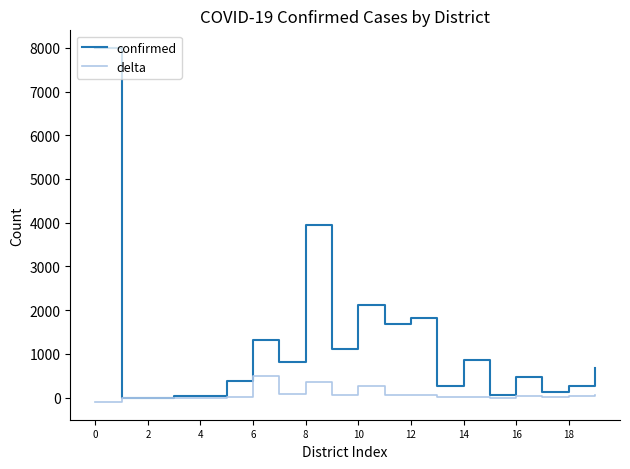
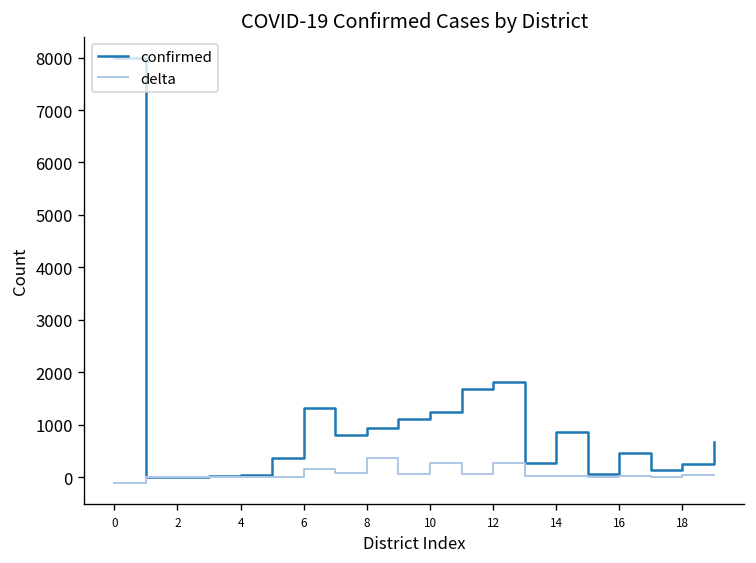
  {
    "confirmed": {
      "6": 1300,
-     "8": 4000,
-     "10": 2100,
+     "8": 900,
+     "10": 1300,
      "12": 1800,
      "14": 900,
      "16": 500,
      "18": 300
    },
    "delta": {
      "0": -100,
-     "6": 500,
+     "6": 200,
      "8": 400,
      "10": 300,
-     "12": 100,
+     "12": 300,
      "14": 0,
      "16": 0,
      "18": 0
    }
  }
